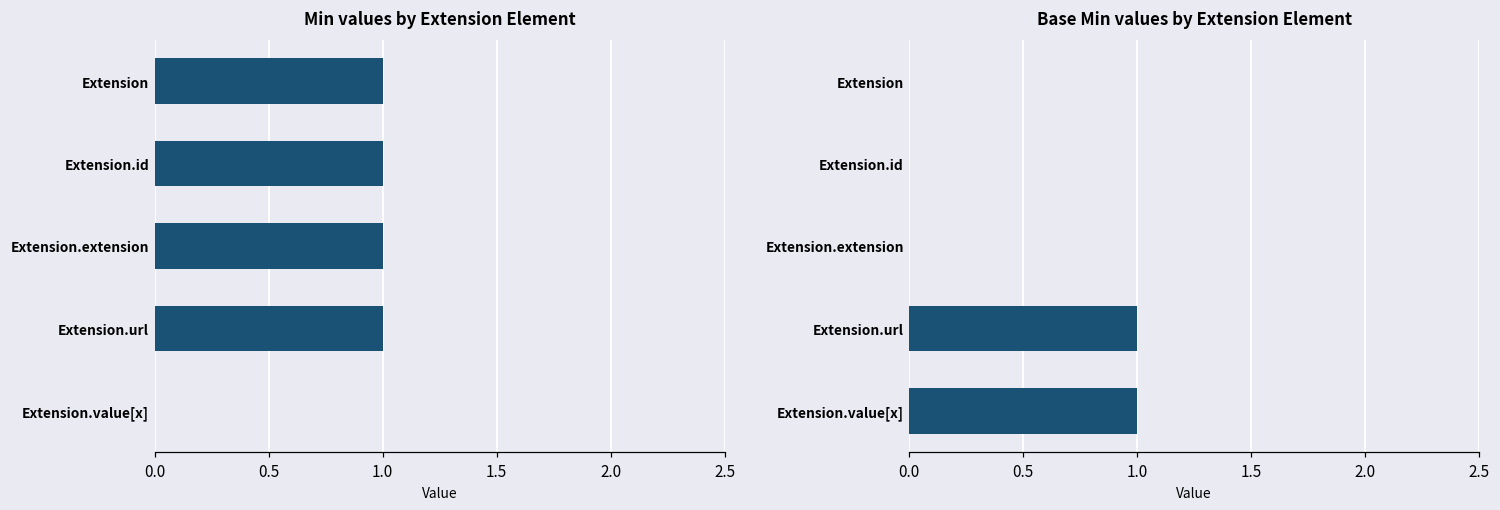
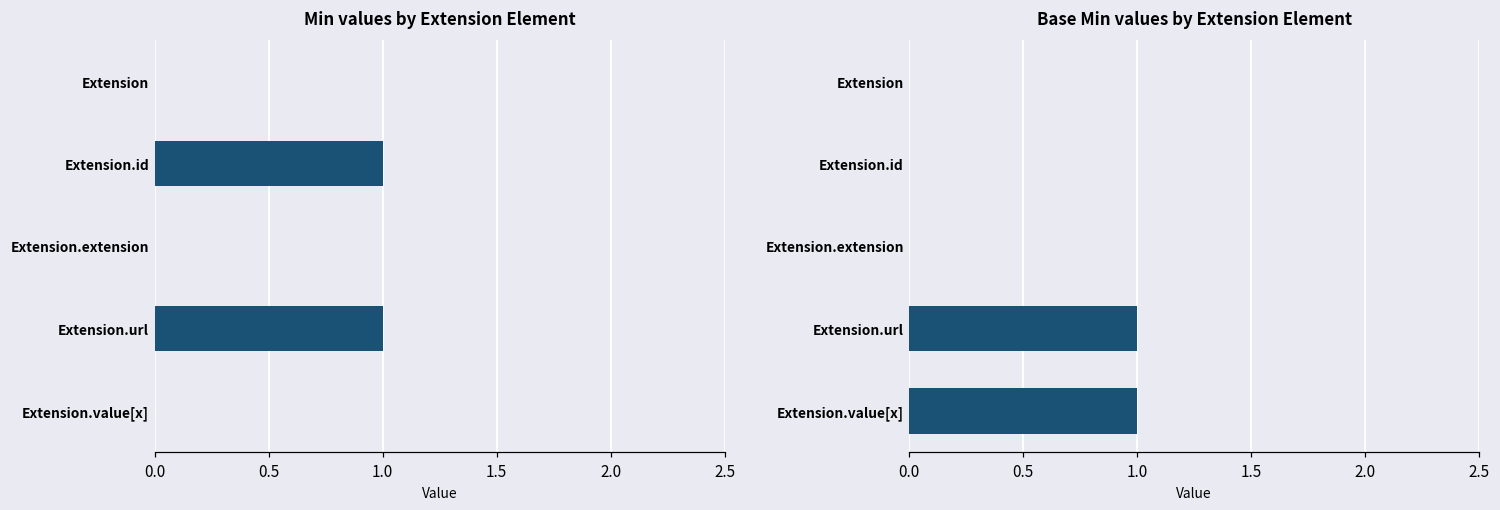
  {
    "Min values by Extension Element": {
-     "Extension": 1,
+     "Extension": 0,
      "Extension.id": 1,
-     "Extension.extension": 1,
+     "Extension.extension": 0,
      "Extension.url": 1,
      "Extension.value[x]": 0
    },
    "Base Min values by Extension Element": {
      "Extension": 0.00,
      "Extension.id": 0.00,
      "Extension.extension": 0.00,
      "Extension.url": 1.00,
      "Extension.value[x]": 1.00
    }
  }
